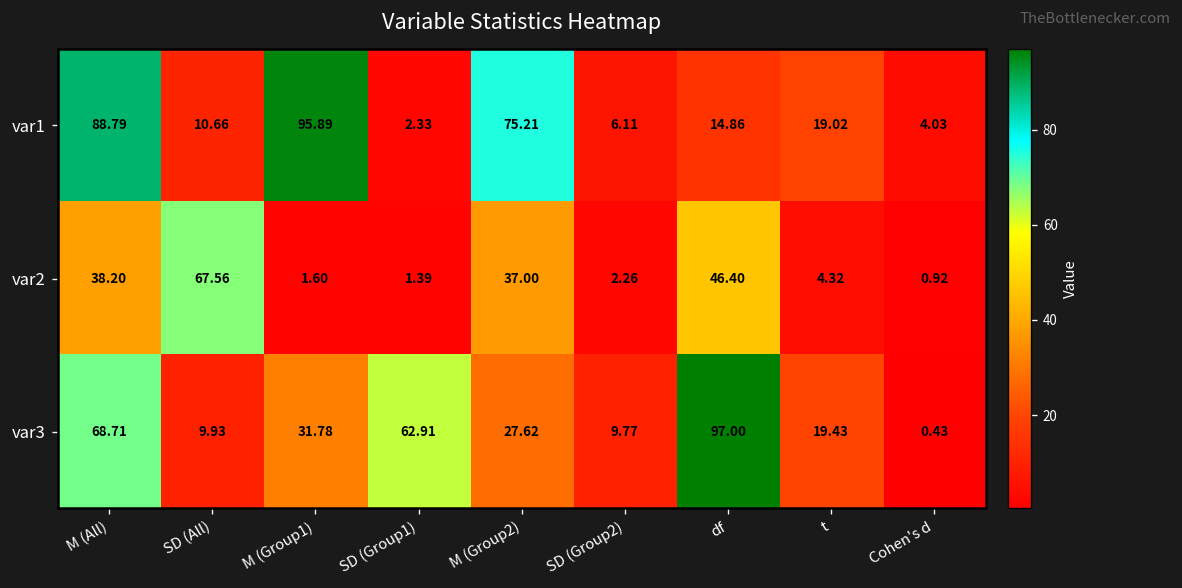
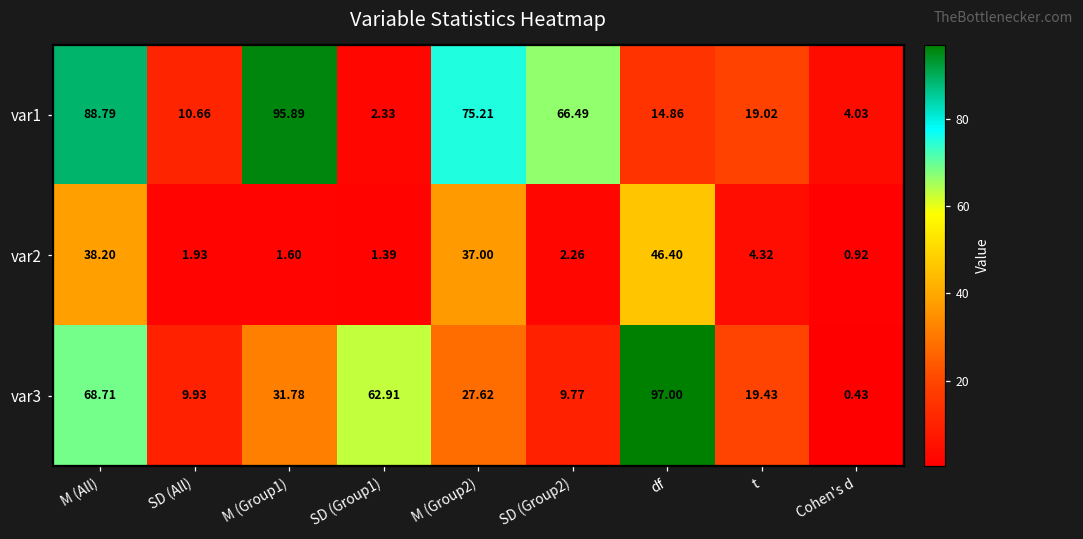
  {
    "var1": {
      "M (All)": 88.79,
      "SD (All)": 10.66,
      "M (Group1)": 95.89,
      "SD (Group1)": 2.33,
      "M (Group2)": 75.21,
-     "SD (Group2)": 6.11,
+     "SD (Group2)": 66.49,
      "df": 14.86,
      "t": 19.02,
      "Cohen's d": 4.03
    },
    "var2": {
      "M (All)": 38.20,
-     "SD (All)": 67.56,
+     "SD (All)": 1.93,
      "M (Group1)": 1.60,
      "SD (Group1)": 1.39,
      "M (Group2)": 37.00,
      "SD (Group2)": 2.26,
      "df": 46.40,
      "t": 4.32,
      "Cohen's d": 0.92
    },
    "var3": {
      "M (All)": 68.71,
      "SD (All)": 9.93,
      "M (Group1)": 31.78,
      "SD (Group1)": 62.91,
      "M (Group2)": 27.62,
      "SD (Group2)": 9.77,
      "df": 97.00,
      "t": 19.43,
      "Cohen's d": 0.43
    }
  }
